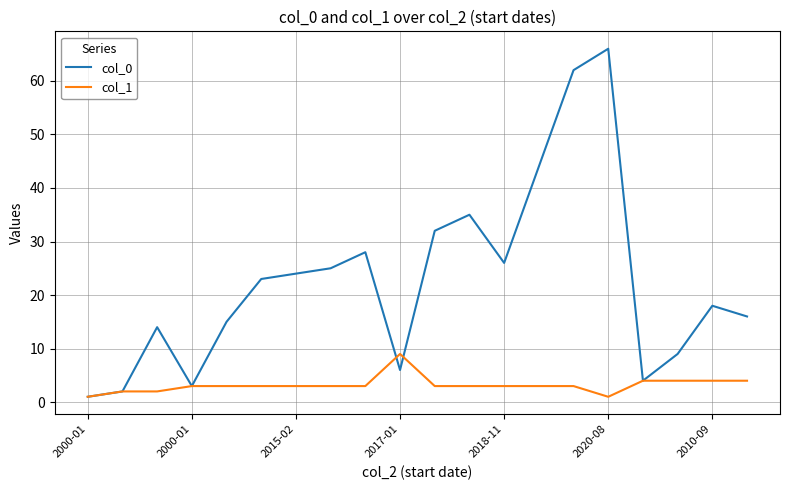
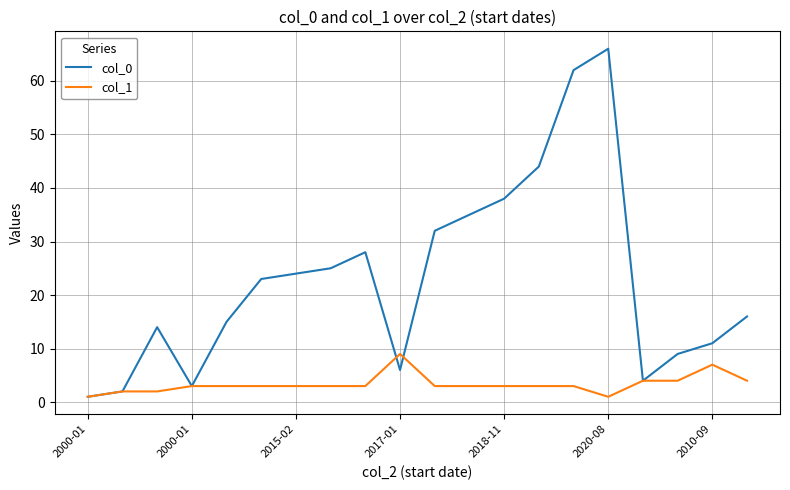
  {
    "col_0": {
      "2015-02": 24,
      "2017-01": 6,
-     "2018-11": 26,
+     "2018-11": 38,
      "2020-08": 66,
-     "2010-09": 18
+     "2010-09": 11
    },
    "col_1": {
      "2015-02": 3,
      "2017-01": 9,
      "2018-11": 3,
      "2020-08": 1,
-     "2010-09": 4
+     "2010-09": 7
    }
  }
